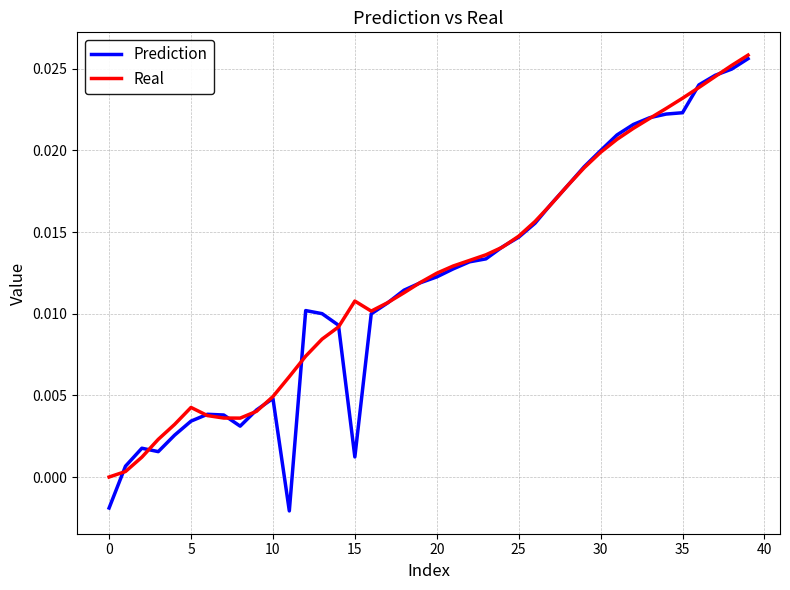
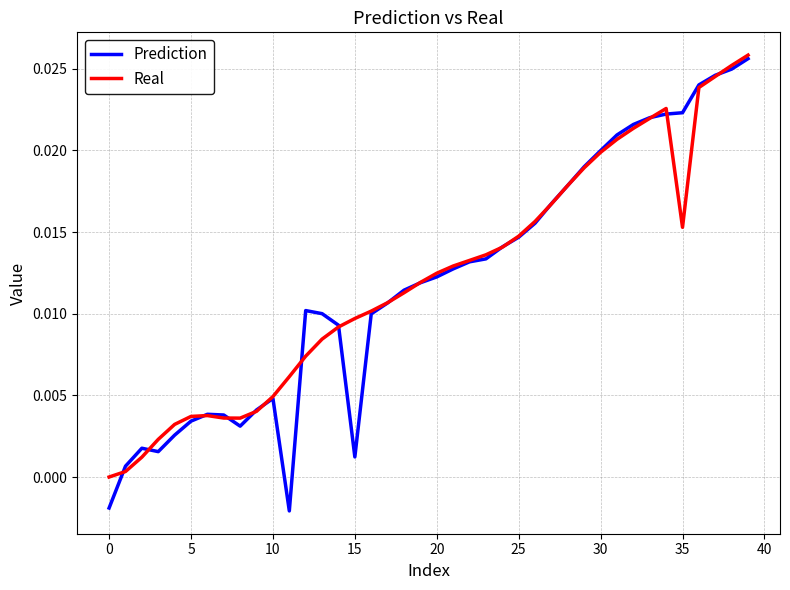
  {
    "Prediction": {
      "0": -0.0019,
      "5": 0.0034,
      "15": 0.0012,
      "20": 0.0123,
      "35": 0.0223
    },
    "Real": {
      "0": 0.0000,
-     "5": 0.0043,
-     "15": 0.0108,
+     "5": 0.0037,
+     "15": 0.0097,
      "20": 0.0125,
-     "35": 0.0232
+     "35": 0.0153
    }
  }
